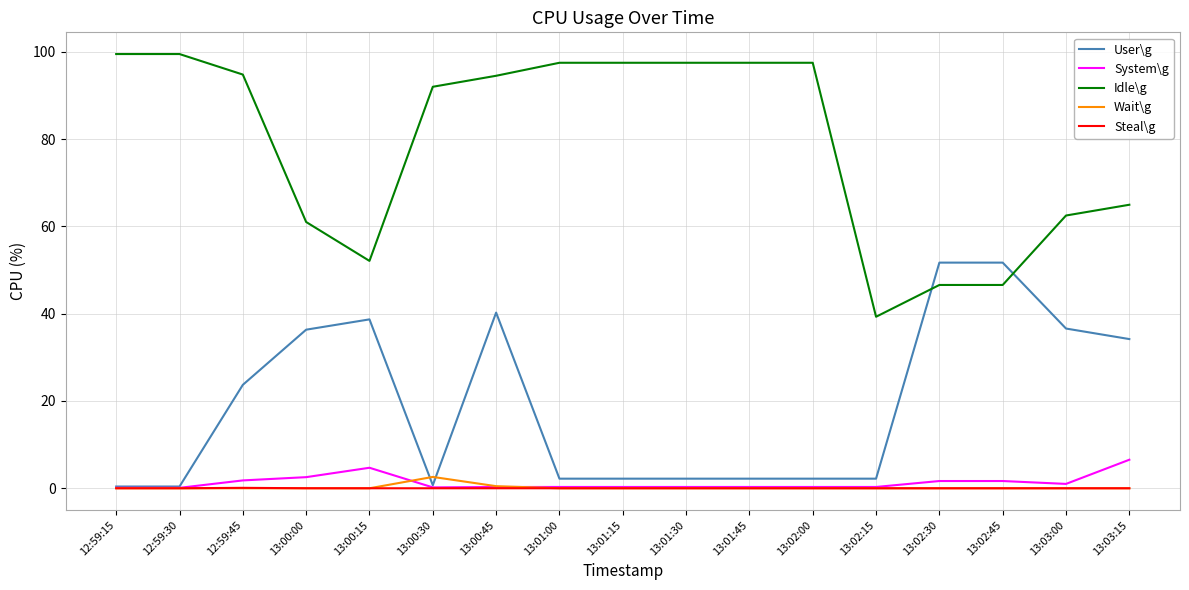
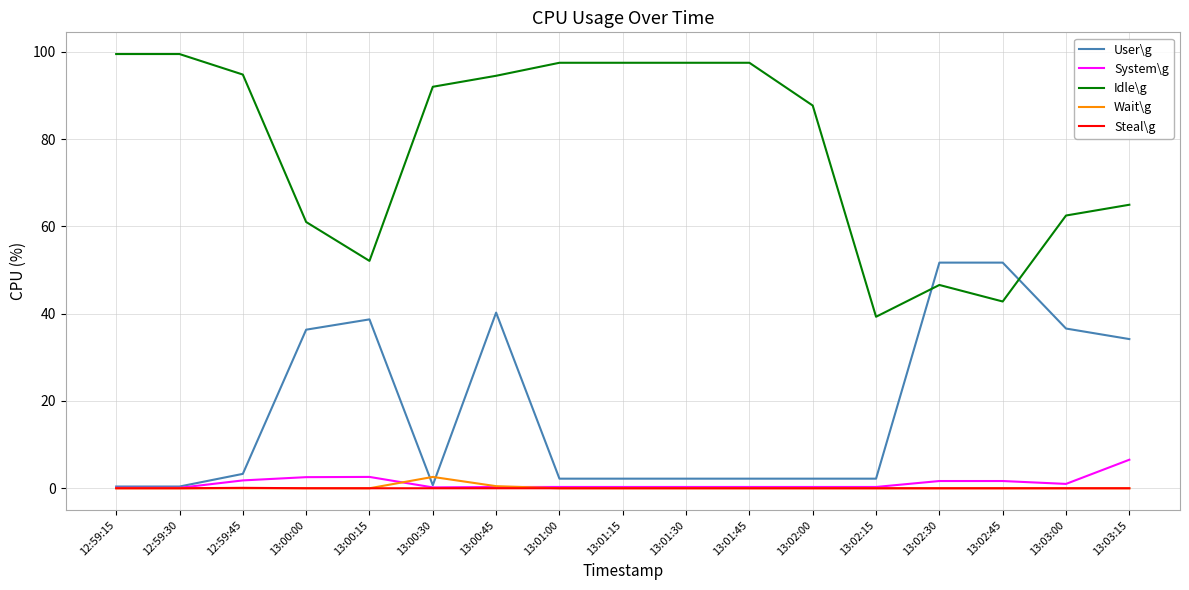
  {
    "User\\g": {
-     "12:59:45": 24,
+     "12:59:45": 3,
      "13:00:00": 36,
      "13:00:15": 39,
      "13:00:45": 40,
      "13:01:00": 2,
      "13:01:15": 2,
      "13:01:30": 2,
      "13:01:45": 2,
      "13:02:00": 2,
      "13:02:15": 2,
      "13:02:30": 52,
      "13:02:45": 52,
      "13:03:00": 37,
      "13:03:15": 34
    },
    "System\\g": {
      "12:59:45": 2,
      "13:00:00": 3,
-     "13:00:15": 5,
+     "13:00:15": 3,
      "13:02:30": 2,
      "13:02:45": 2,
      "13:03:00": 1,
      "13:03:15": 7
    },
    "Idle\\g": {
      "12:59:15": 100,
      "12:59:30": 100,
      "12:59:45": 95,
      "13:00:00": 61,
      "13:00:15": 52,
      "13:00:30": 92,
      "13:00:45": 95,
      "13:01:00": 98,
      "13:01:15": 98,
      "13:01:30": 98,
      "13:01:45": 98,
-     "13:02:00": 98,
+     "13:02:00": 88,
      "13:02:15": 39,
      "13:02:30": 47,
-     "13:02:45": 47,
+     "13:02:45": 43,
      "13:03:00": 63,
      "13:03:15": 65
    },
    "Wait\\g": {
      "13:00:30": 3
    }
  }
